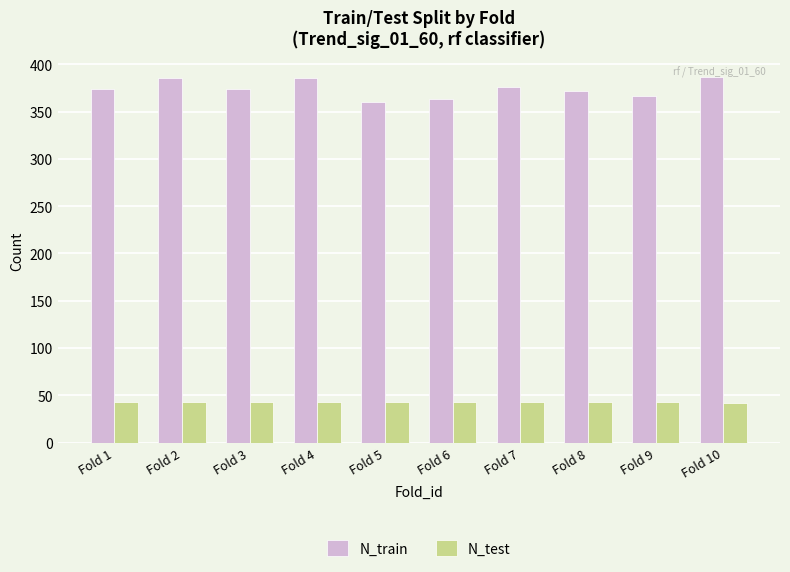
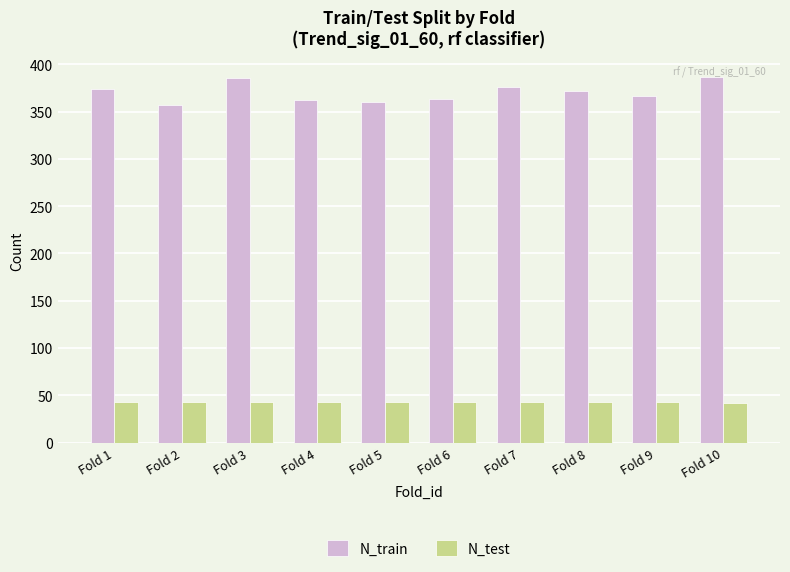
  {
    "N_train": {
      "Fold 1": 370,
-     "Fold 2": 390,
-     "Fold 3": 370,
-     "Fold 4": 390,
+     "Fold 2": 360,
+     "Fold 3": 390,
+     "Fold 4": 360,
      "Fold 5": 360,
      "Fold 6": 360,
      "Fold 7": 380,
      "Fold 8": 370,
      "Fold 9": 370
    },
    "N_test": {
      "Fold 1": 40,
      "Fold 2": 40,
      "Fold 3": 40,
      "Fold 4": 40,
      "Fold 5": 40,
      "Fold 6": 40,
      "Fold 7": 40,
      "Fold 8": 40,
      "Fold 9": 40,
      "Fold 10": 40
    }
  }
